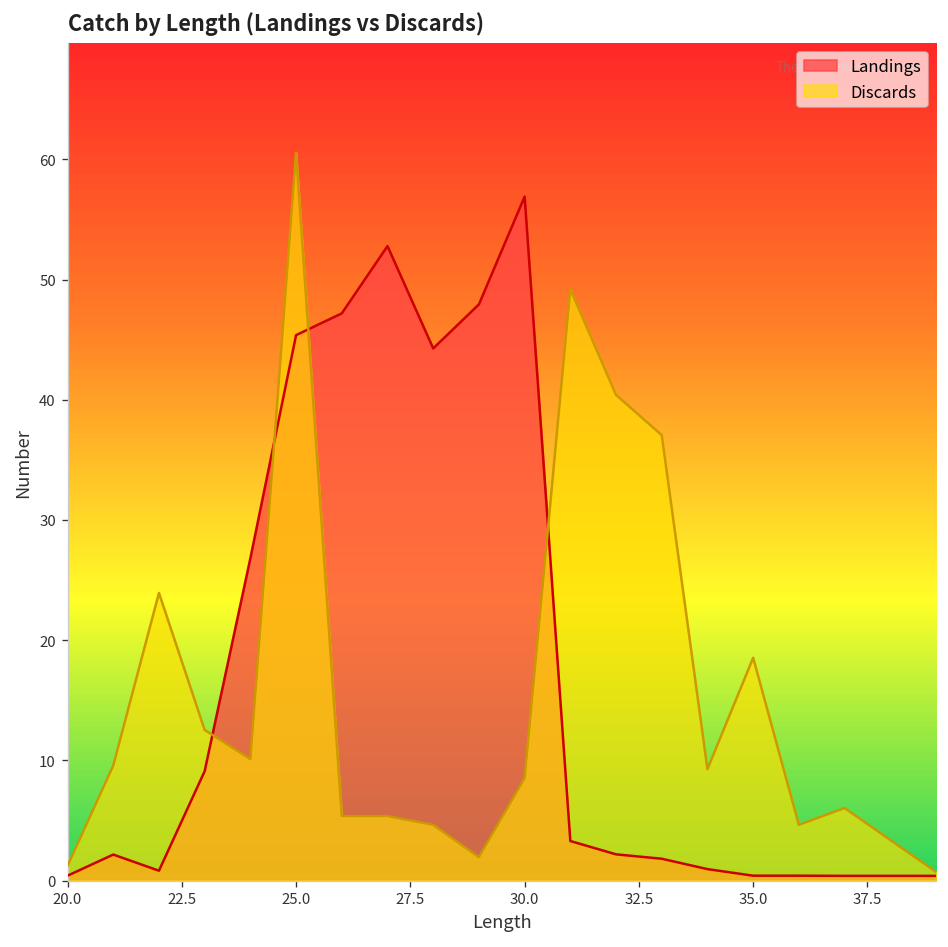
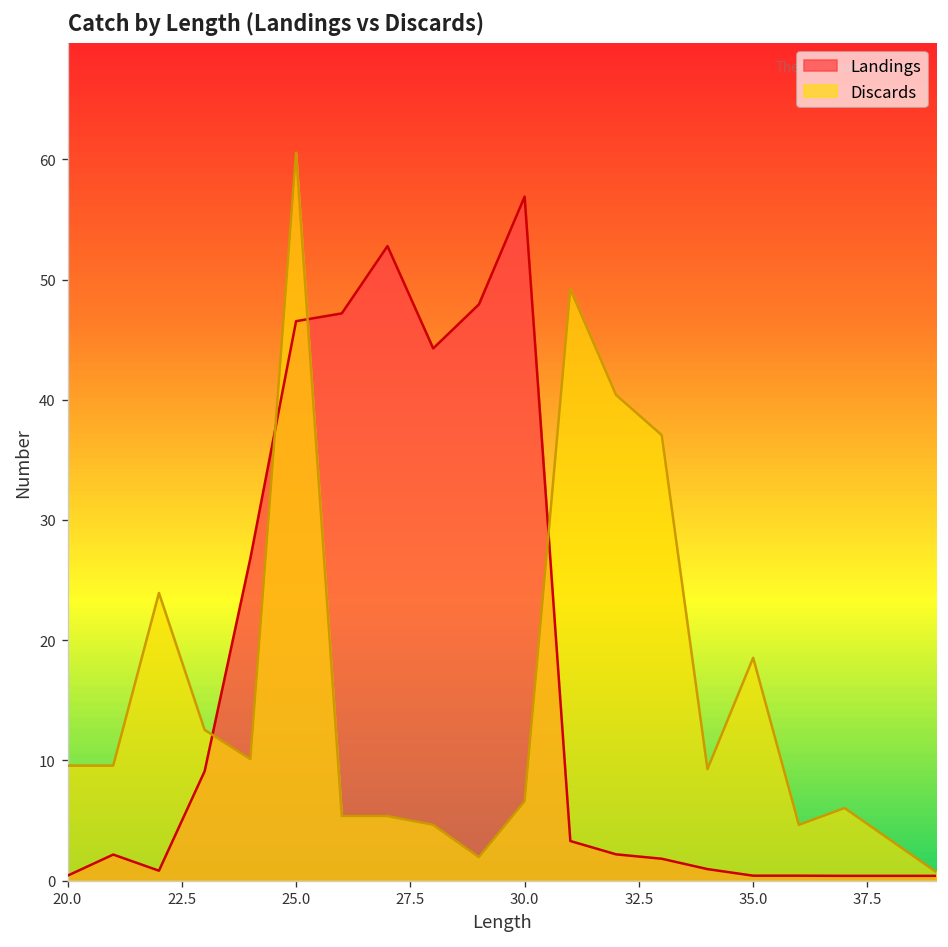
  {
    "Landings": {
      "20.0": 0.4,
-     "25.0": 45.4,
+     "25.0": 46.5,
      "30.0": 56.9,
      "35.0": 0.4
    },
    "Discards": {
-     "20.0": 1.2,
+     "20.0": 9.6,
      "25.0": 60.6,
-     "30.0": 8.5,
+     "30.0": 6.6,
      "35.0": 18.5
    }
  }
